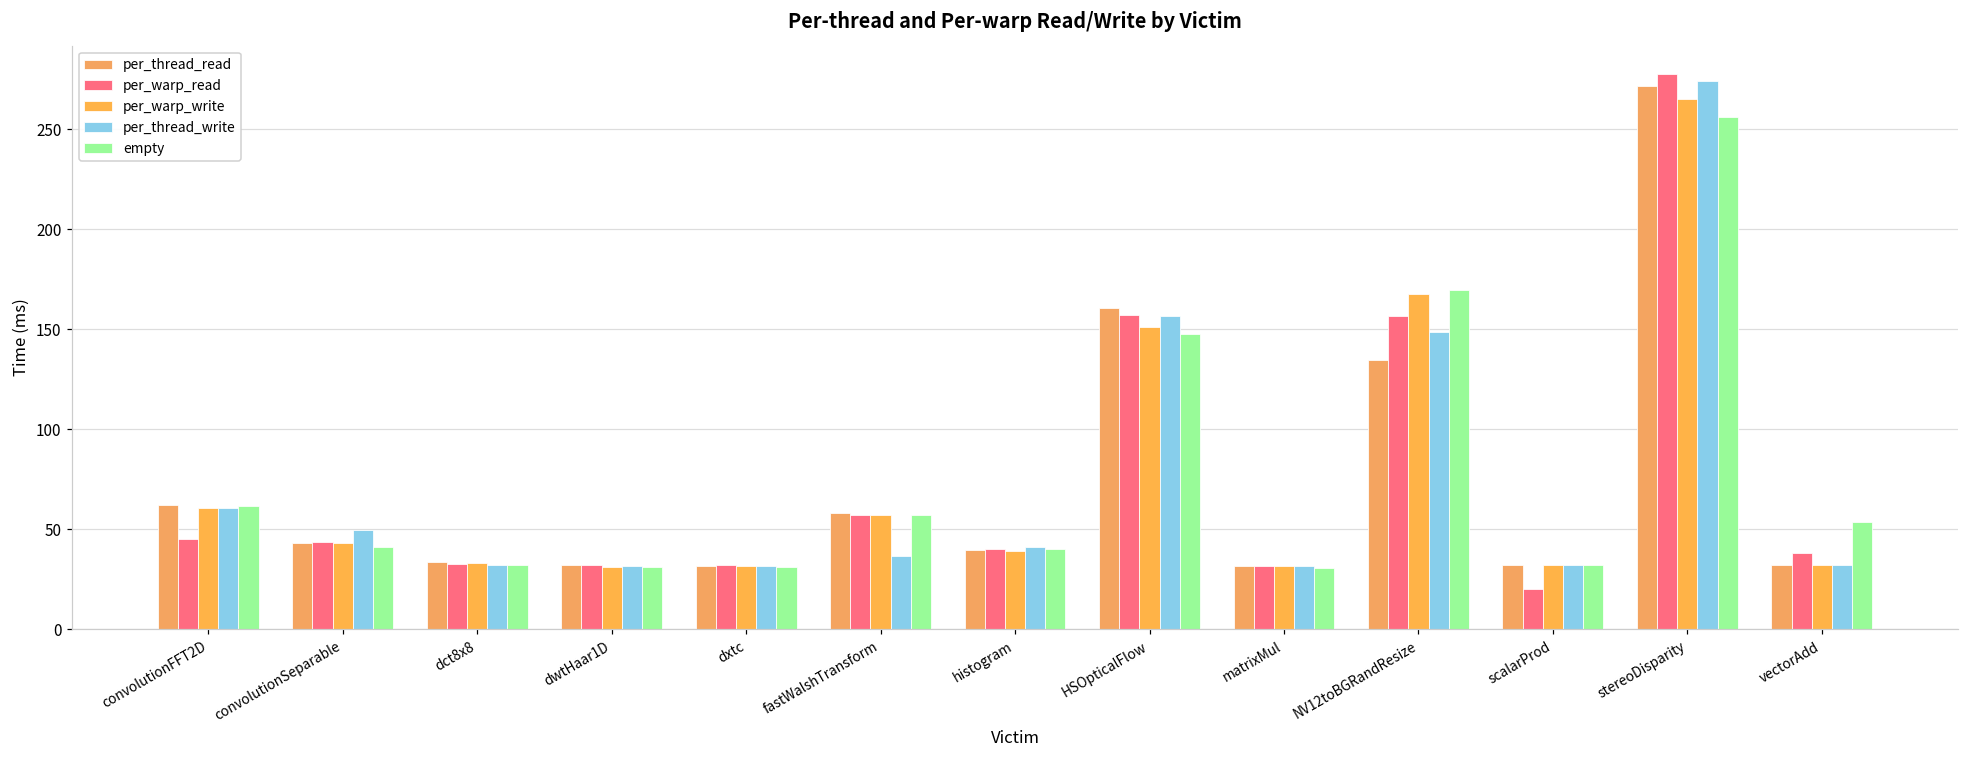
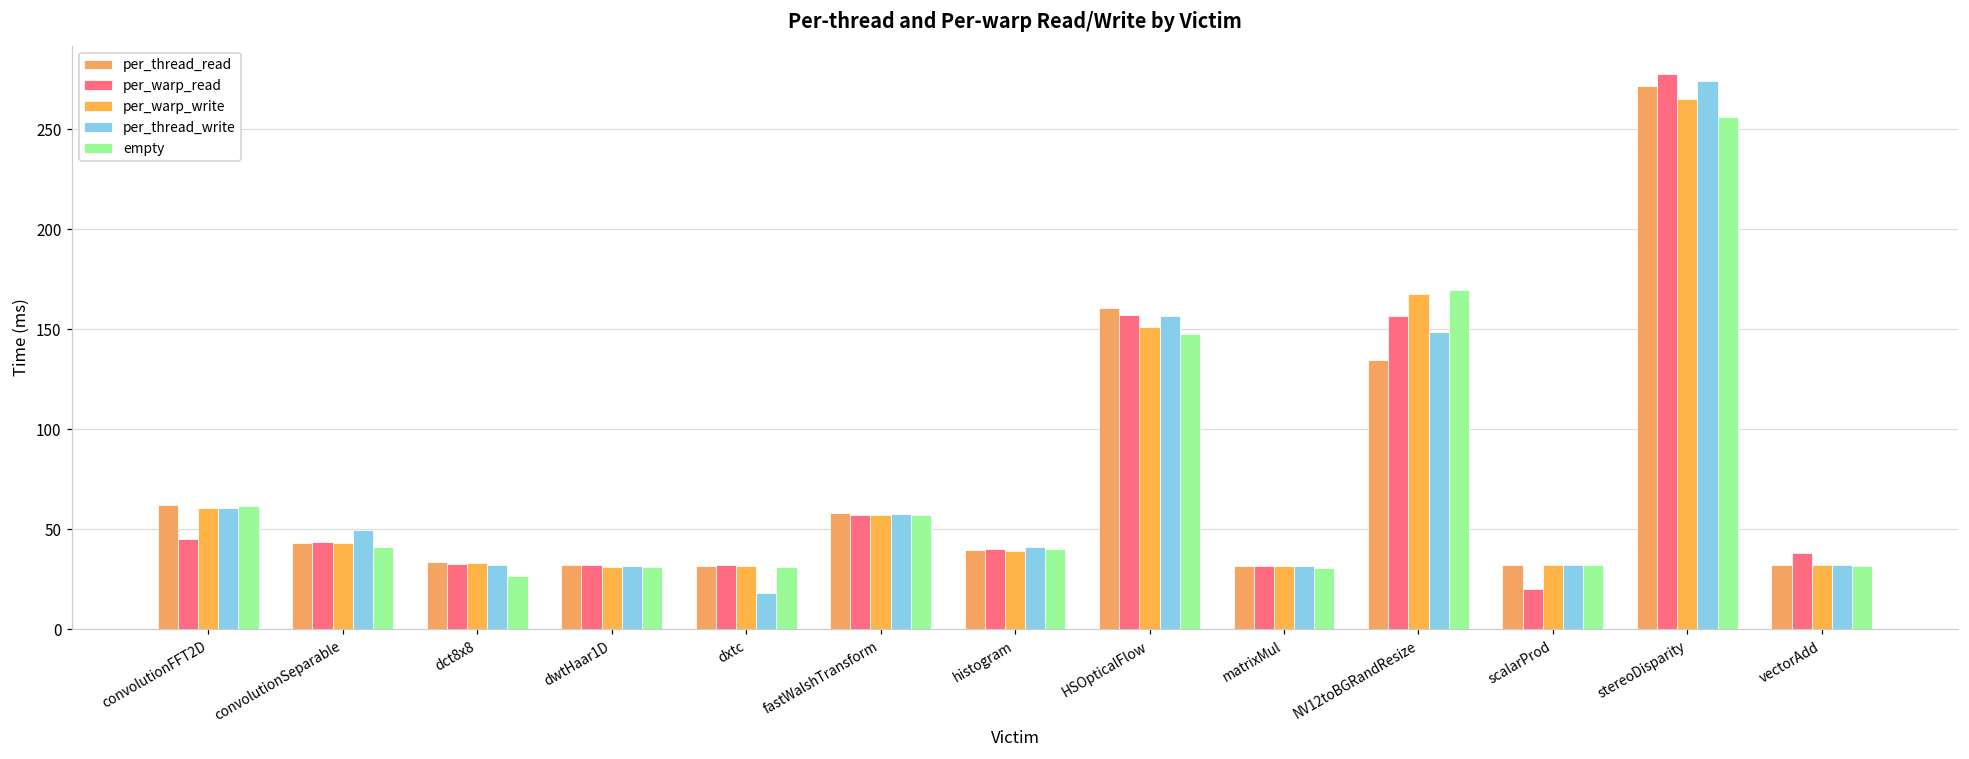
  {
    "per_warp_read": {
      "convolutionFFT2D": 45,
      "convolutionSeparable": 44,
      "dct8x8": 33,
      "dwtHaar1D": 32,
      "dxtc": 32,
      "fastWalshTransform": 57,
      "histogram": 40,
      "HSOpticalFlow": 157,
      "matrixMul": 31,
      "NV12toBGRandResize": 156,
      "scalarProd": 20,
      "stereoDisparity": 278,
      "vectorAdd": 38
    },
    "per_thread_write": {
      "convolutionFFT2D": 61,
      "convolutionSeparable": 49,
      "dct8x8": 32,
      "dwtHaar1D": 32,
-     "dxtc": 32,
-     "fastWalshTransform": 37,
+     "dxtc": 18,
+     "fastWalshTransform": 58,
      "histogram": 41,
      "HSOpticalFlow": 157,
      "matrixMul": 32,
      "NV12toBGRandResize": 149,
      "scalarProd": 32,
      "stereoDisparity": 274,
      "vectorAdd": 32
    },
    "empty": {
      "convolutionFFT2D": 61,
      "convolutionSeparable": 41,
-     "dct8x8": 32,
+     "dct8x8": 27,
      "dwtHaar1D": 31,
      "dxtc": 31,
      "fastWalshTransform": 57,
      "histogram": 40,
      "HSOpticalFlow": 148,
      "matrixMul": 31,
      "NV12toBGRandResize": 170,
      "scalarProd": 32,
      "stereoDisparity": 256,
-     "vectorAdd": 54
+     "vectorAdd": 32
    }
  }
